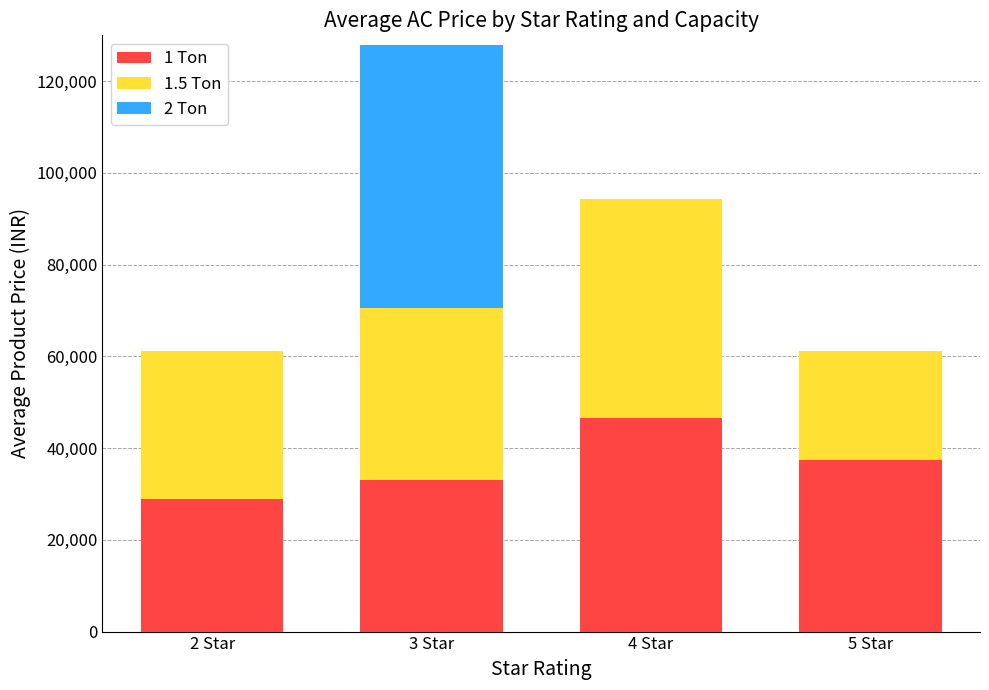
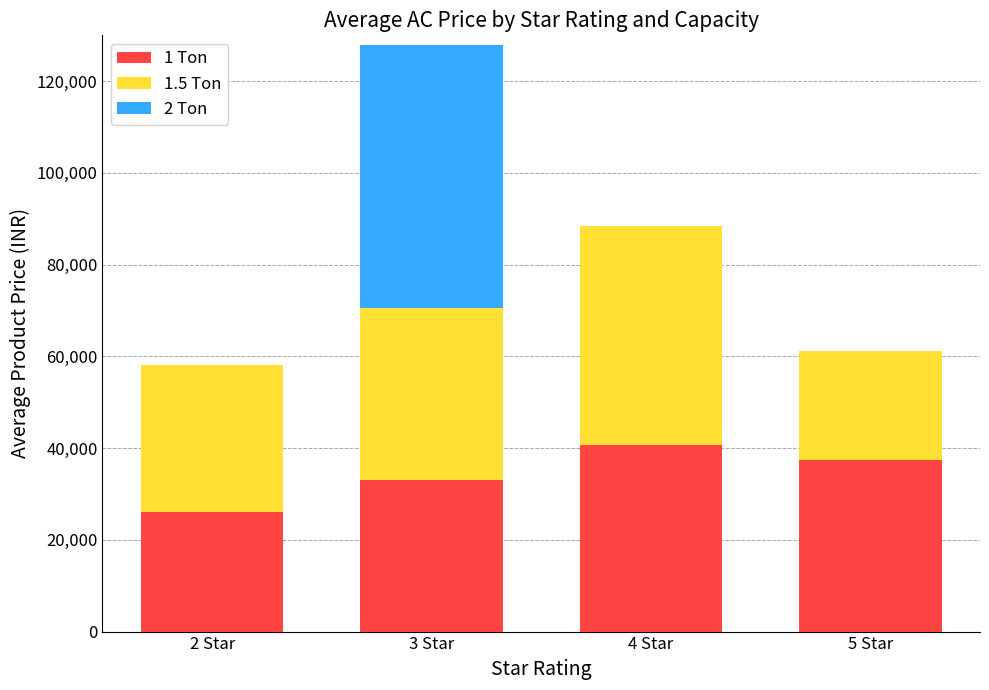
  {
    "1 Ton": {
-     "2 Star": "29,000",
+     "2 Star": "26,000",
      "3 Star": "33,000",
-     "4 Star": "46,000",
+     "4 Star": "41,000",
      "5 Star": "37,000"
    },
    "1.5 Ton": {
      "2 Star": "32,000",
      "3 Star": "37,000",
      "4 Star": "48,000",
      "5 Star": "24,000"
    },
    "2 Ton": {
      "2 Star": "0",
      "3 Star": "57,000",
      "4 Star": "0",
      "5 Star": "0"
    }
  }
